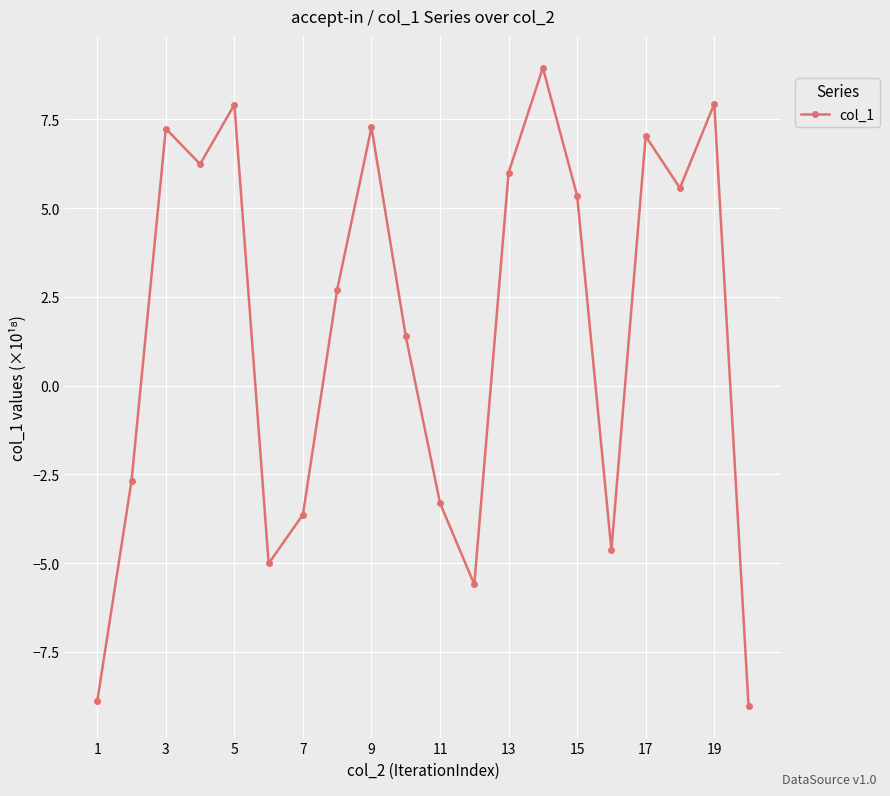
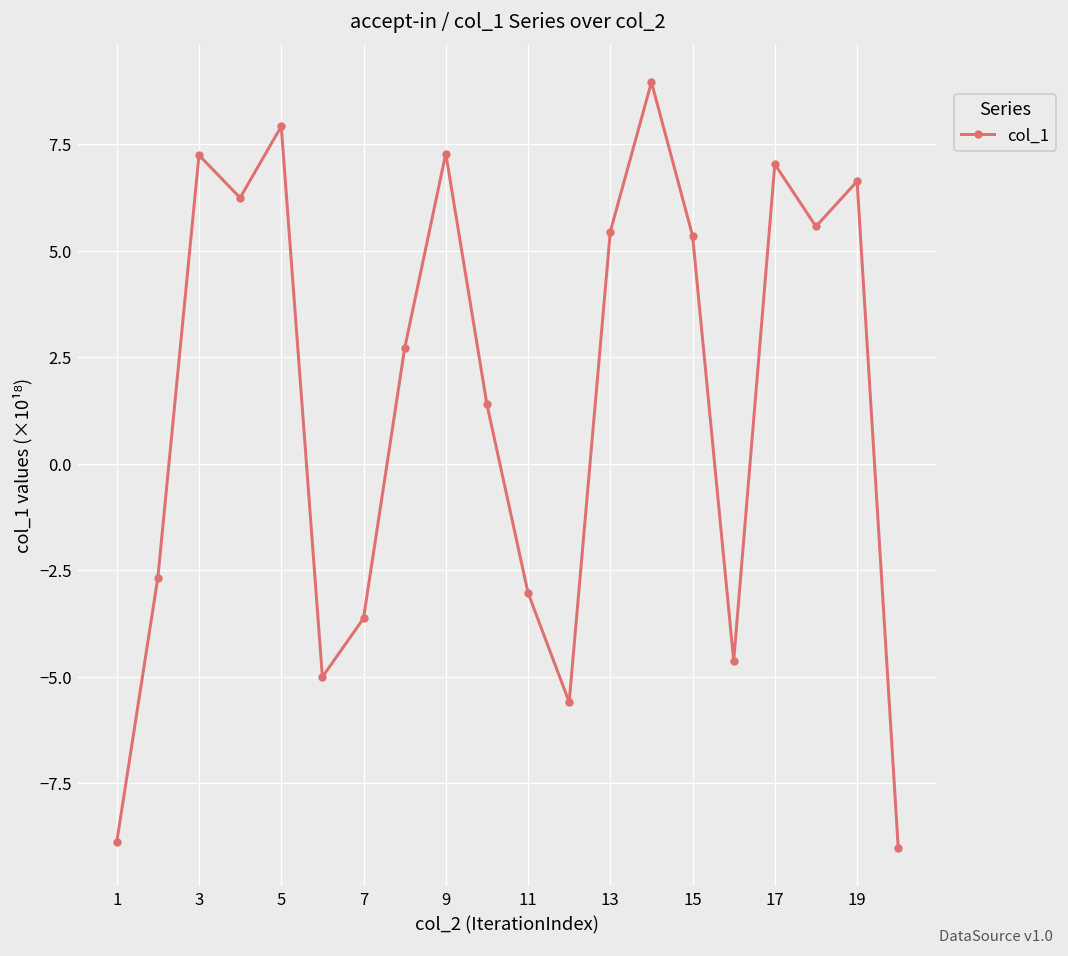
  {
    "1": -8.9,
    "3": 7.2,
    "5": 7.9,
    "7": -3.6,
    "9": 7.3,
-   "11": -3.3,
-   "13": 6.0,
+   "11": -3.0,
+   "13": 5.4,
    "15": 5.4,
    "17": 7.0,
-   "19": 7.9
+   "19": 6.6
  }
